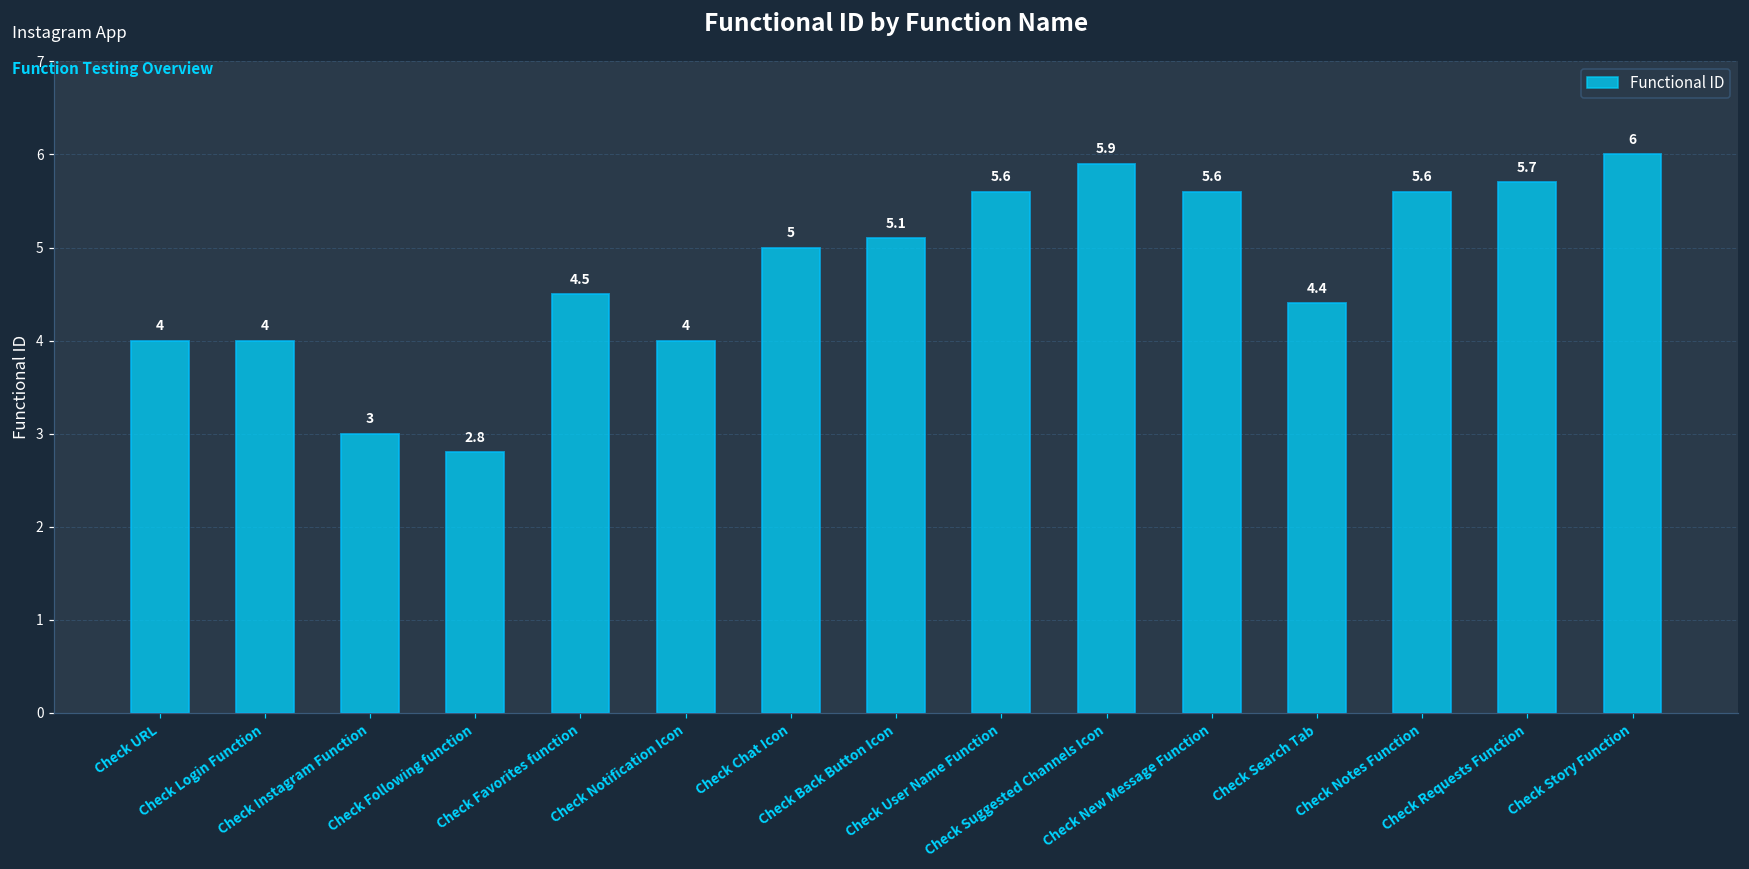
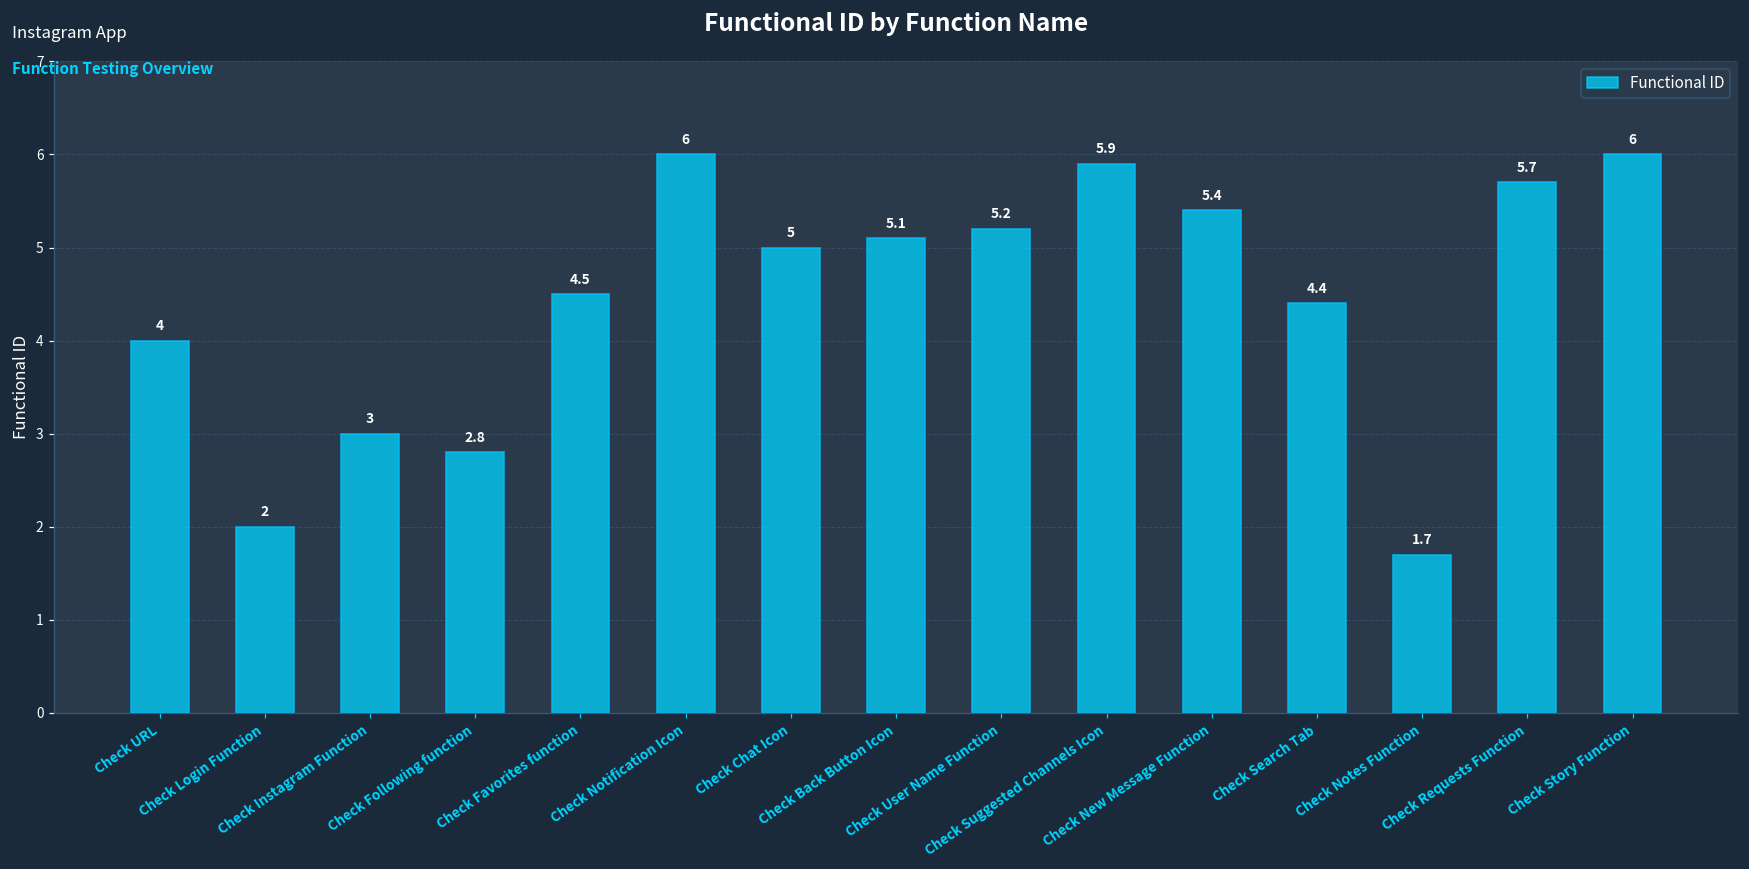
  {
    "Check URL": 4,
-   "Check Login Function": 4,
+   "Check Login Function": 2,
    "Check Instagram Function": 3,
    "Check Following function": 2.8,
    "Check Favorites function": 4.5,
-   "Check Notification Icon": 4,
+   "Check Notification Icon": 6,
    "Check Chat Icon": 5,
    "Check Back Button Icon": 5.1,
-   "Check User Name Function": 5.6,
+   "Check User Name Function": 5.2,
    "Check Suggested Channels Icon": 5.9,
-   "Check New Message Function": 5.6,
+   "Check New Message Function": 5.4,
    "Check Search Tab": 4.4,
-   "Check Notes Function": 5.6,
+   "Check Notes Function": 1.7,
    "Check Requests Function": 5.7,
    "Check Story Function": 6
  }
